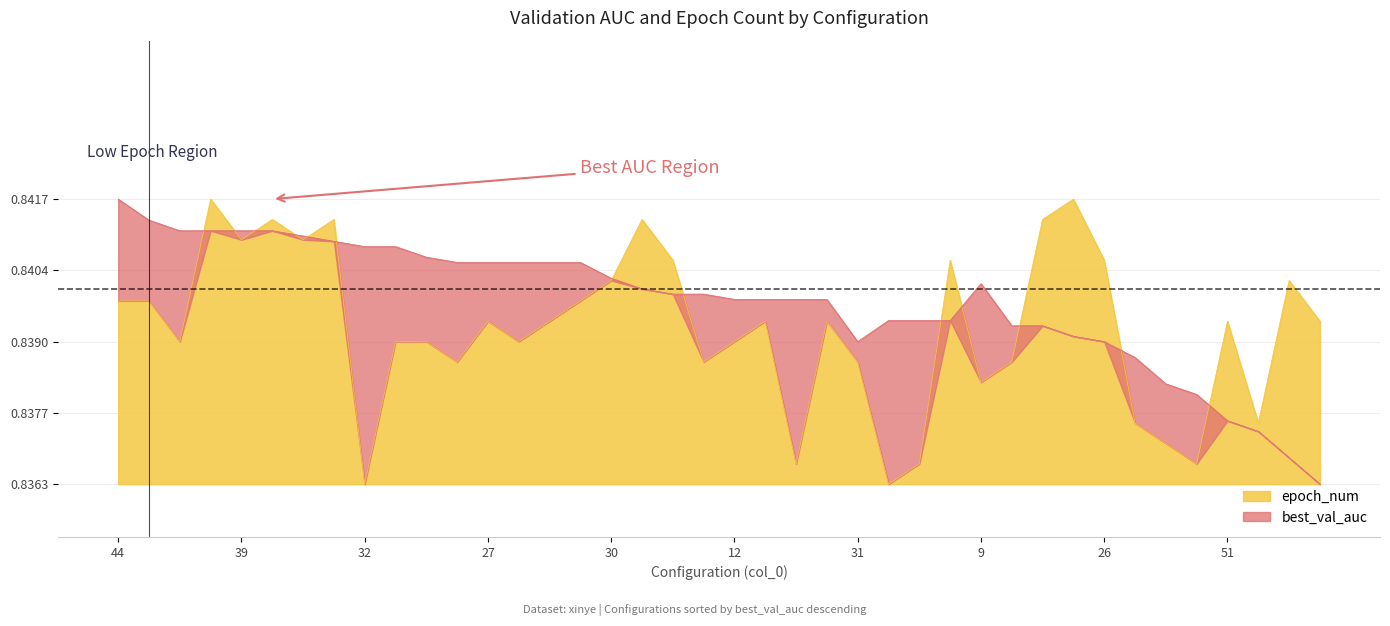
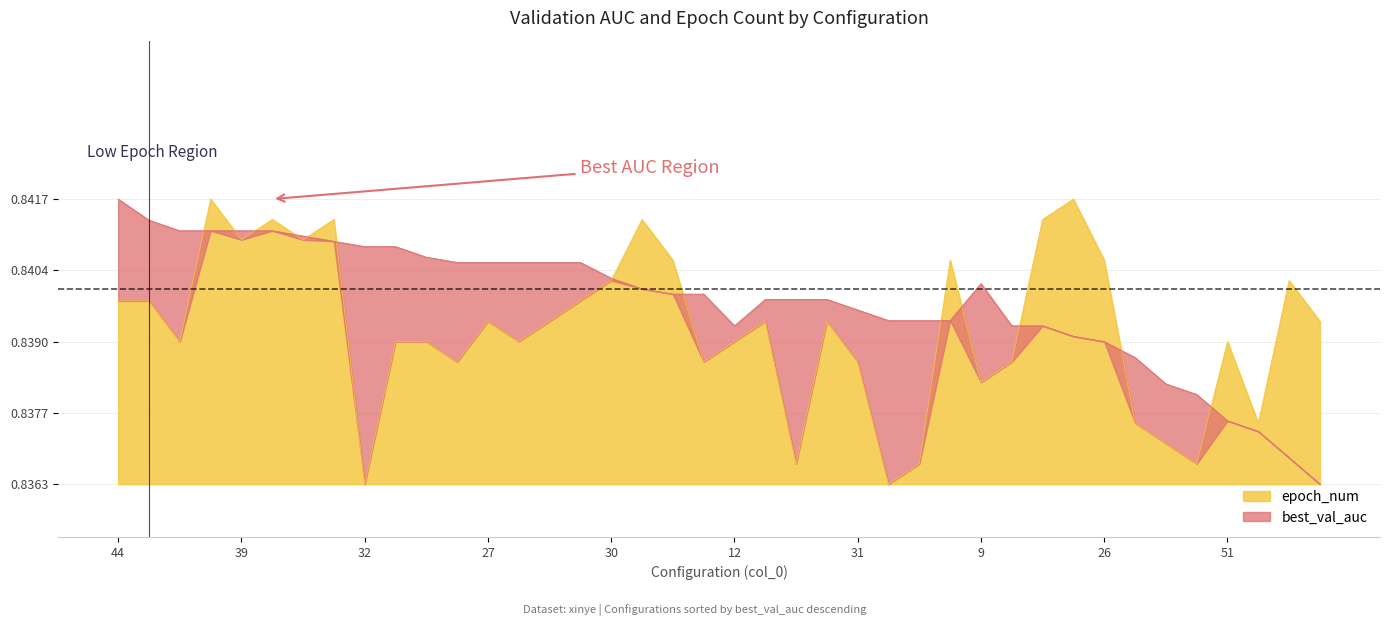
  {
    "epoch_num": {
      "44": 0.8398,
      "39": 0.8409,
      "32": 0.8363,
      "27": 0.8394,
      "12": 0.8390,
      "31": 0.8386,
      "9": 0.8382,
      "26": 0.8405,
-     "51": 0.8394
+     "51": 0.8390
    },
    "best_val_auc": {
      "44": 0.8417,
      "39": 0.8411,
      "32": 0.8408,
      "27": 0.8405,
-     "12": 0.8398,
-     "31": 0.8390,
+     "12": 0.8393,
+     "31": 0.8396,
      "9": 0.8401,
      "26": 0.8390,
      "51": 0.8375
    }
  }
